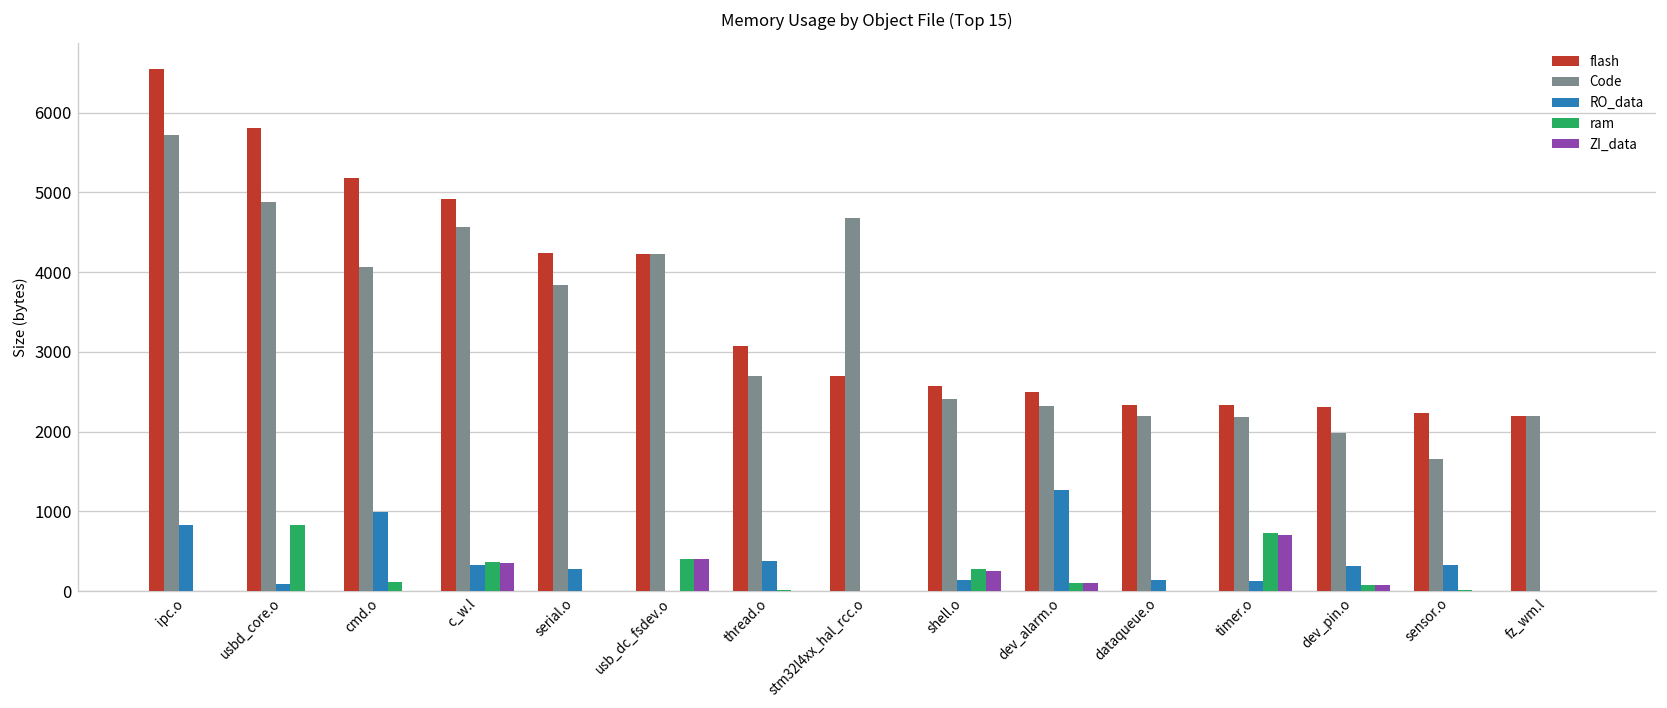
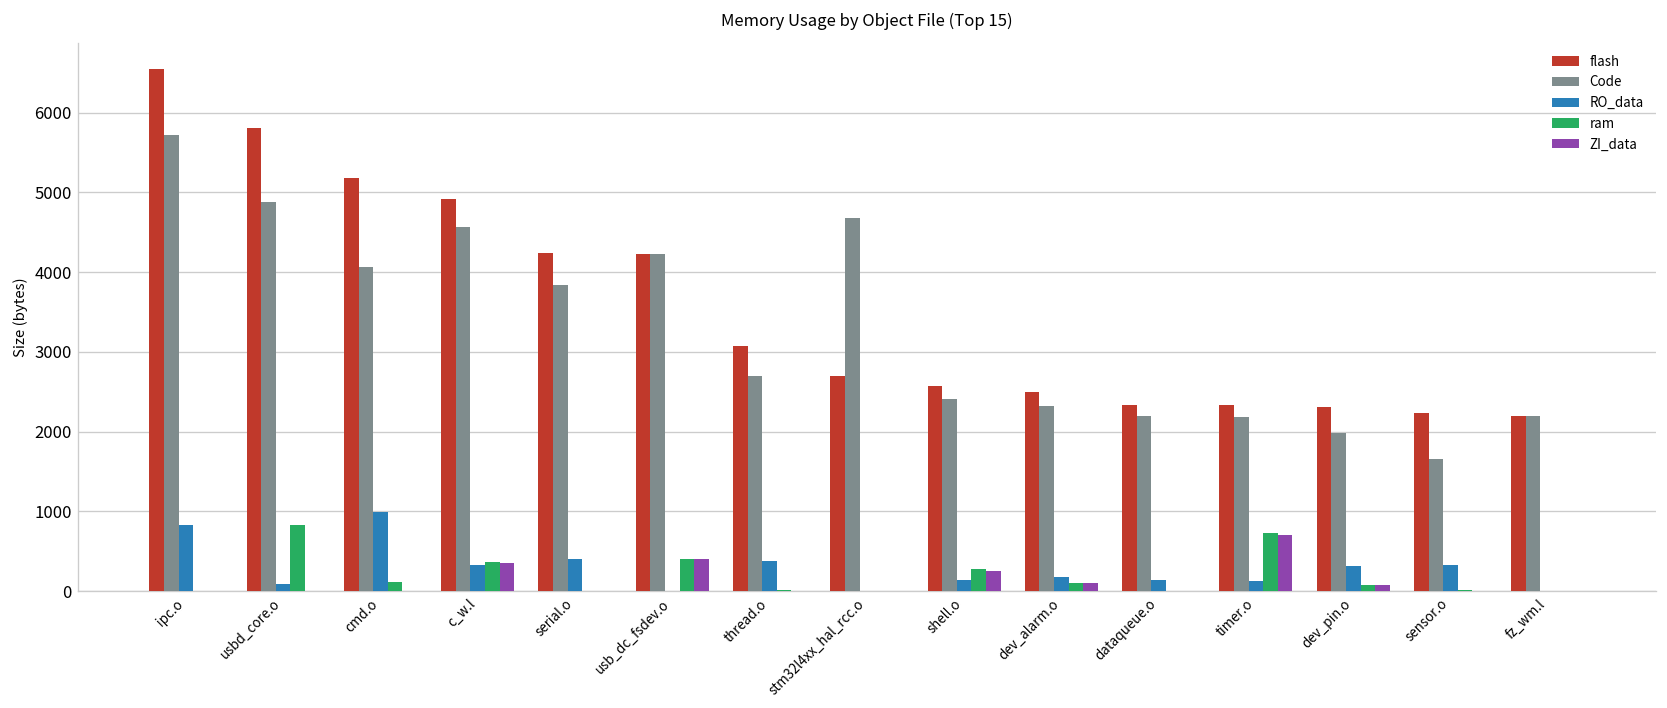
  {
    "flash": {
      "ipc.o": 6500,
      "usbd_core.o": 5800,
      "cmd.o": 5200,
      "c_w.l": 4900,
      "serial.o": 4200,
      "usb_dc_fsdev.o": 4200,
      "thread.o": 3100,
      "stm32l4xx_hal_rcc.o": 2700,
      "shell.o": 2600,
      "dev_alarm.o": 2500,
      "dataqueue.o": 2300,
      "timer.o": 2300,
      "dev_pin.o": 2300,
      "sensor.o": 2200,
      "fz_wm.l": 2200
    },
    "Code": {
      "ipc.o": 5700,
      "usbd_core.o": 4900,
      "cmd.o": 4100,
      "c_w.l": 4600,
      "serial.o": 3800,
      "usb_dc_fsdev.o": 4200,
      "thread.o": 2700,
      "stm32l4xx_hal_rcc.o": 4700,
      "shell.o": 2400,
      "dev_alarm.o": 2300,
      "dataqueue.o": 2200,
      "timer.o": 2200,
      "dev_pin.o": 2000,
      "sensor.o": 1700,
      "fz_wm.l": 2200
    },
    "RO_data": {
      "ipc.o": 800,
      "usbd_core.o": 100,
      "cmd.o": 1000,
      "c_w.l": 300,
-     "serial.o": 300,
+     "serial.o": 400,
      "usb_dc_fsdev.o": 0,
      "thread.o": 400,
      "stm32l4xx_hal_rcc.o": 0,
      "shell.o": 100,
-     "dev_alarm.o": 1300,
+     "dev_alarm.o": 200,
      "dataqueue.o": 100,
      "timer.o": 100,
      "dev_pin.o": 300,
      "sensor.o": 300,
      "fz_wm.l": 0
    },
    "ram": {
      "ipc.o": 0,
      "usbd_core.o": 800,
      "cmd.o": 100,
      "c_w.l": 400,
      "usb_dc_fsdev.o": 400,
      "stm32l4xx_hal_rcc.o": 0,
      "shell.o": 300,
      "dev_alarm.o": 100,
      "dataqueue.o": 0,
      "timer.o": 700,
      "dev_pin.o": 100,
      "fz_wm.l": 0
    },
    "ZI_data": {
      "ipc.o": 0,
      "usbd_core.o": 0,
      "cmd.o": 0,
      "c_w.l": 300,
      "serial.o": 0,
      "usb_dc_fsdev.o": 400,
      "thread.o": 0,
      "stm32l4xx_hal_rcc.o": 0,
      "shell.o": 300,
      "dev_alarm.o": 100,
      "dataqueue.o": 0,
      "timer.o": 700,
      "dev_pin.o": 100,
      "sensor.o": 0,
      "fz_wm.l": 0
    }
  }
